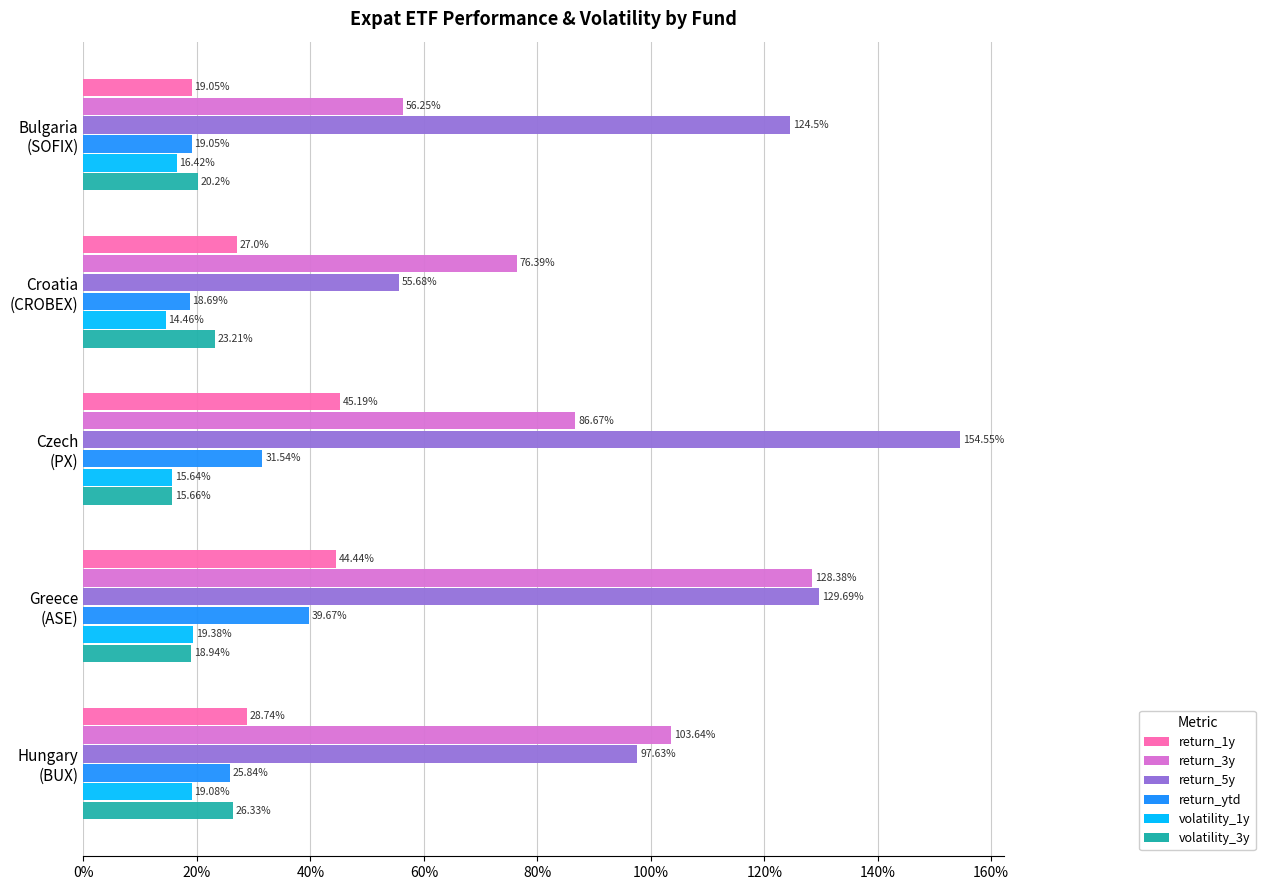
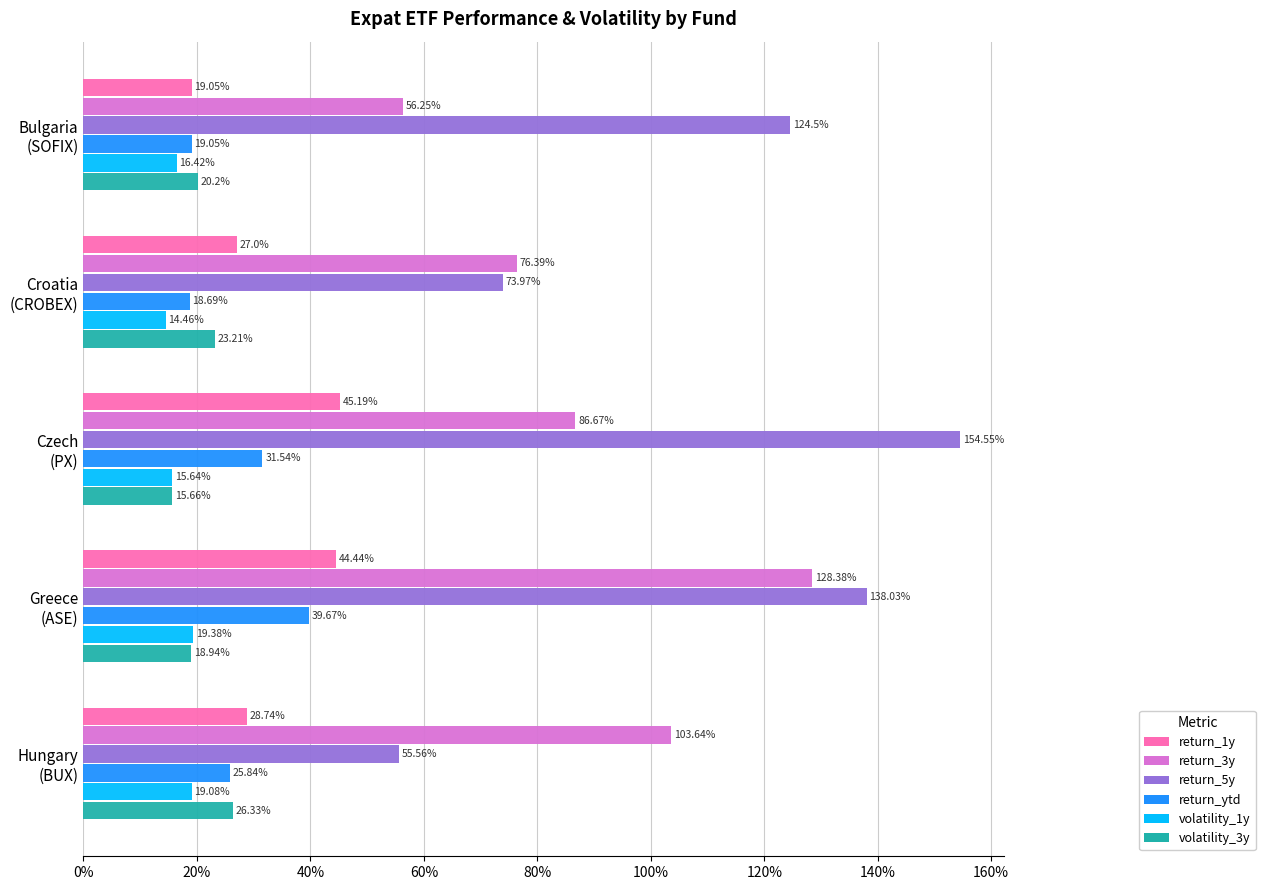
  {
    "return_5y": {
      "Bulgaria (SOFIX)": "124.5%",
-     "Croatia (CROBEX)": "55.68%",
+     "Croatia (CROBEX)": "73.97%",
      "Czech (PX)": "154.55%",
-     "Greece (ASE)": "129.69%",
-     "Hungary (BUX)": "97.63%"
+     "Greece (ASE)": "138.03%",
+     "Hungary (BUX)": "55.56%"
    },
    "volatility_3y": {
      "Bulgaria (SOFIX)": "20.2%",
      "Croatia (CROBEX)": "23.21%",
      "Czech (PX)": "15.66%",
      "Greece (ASE)": "18.94%",
      "Hungary (BUX)": "26.33%"
    }
  }
